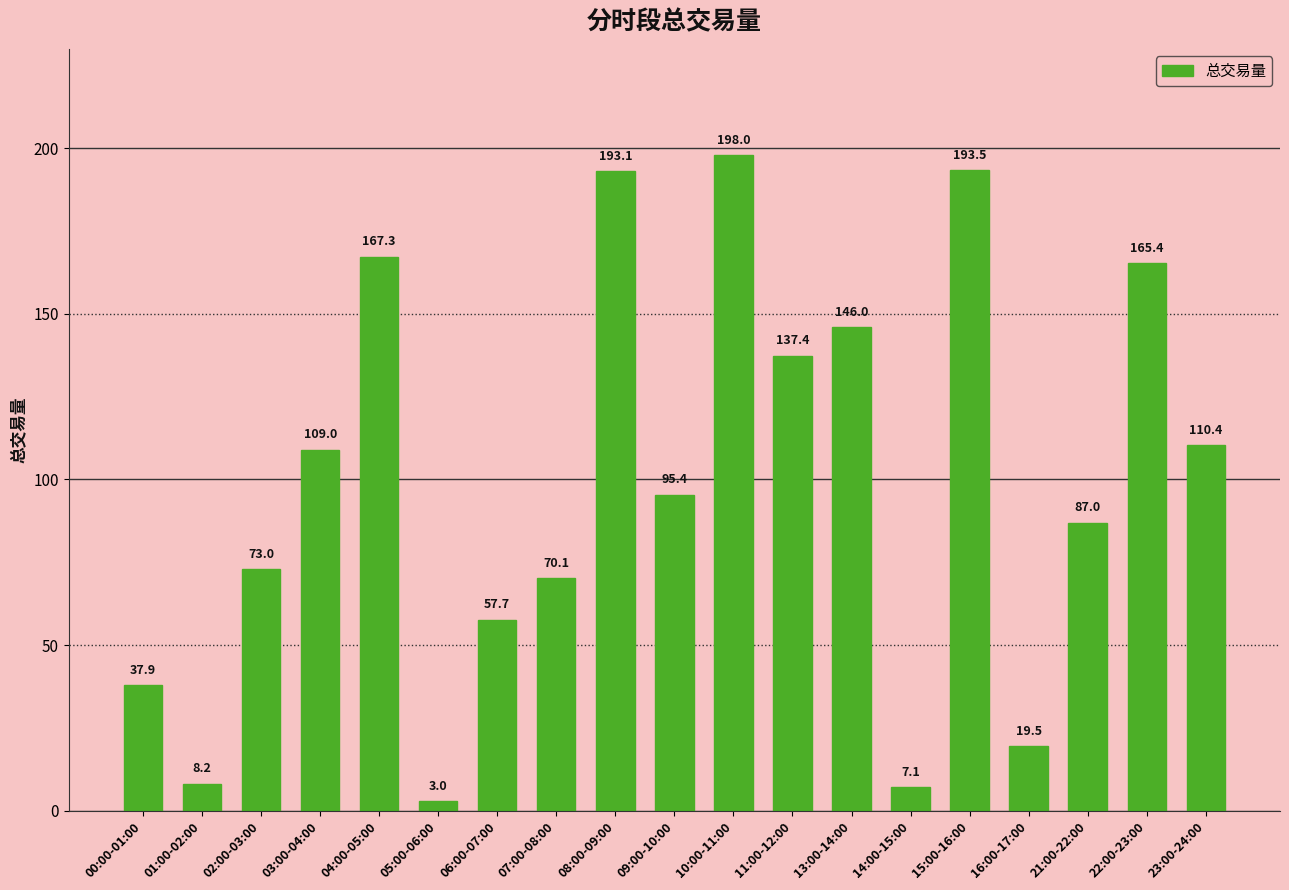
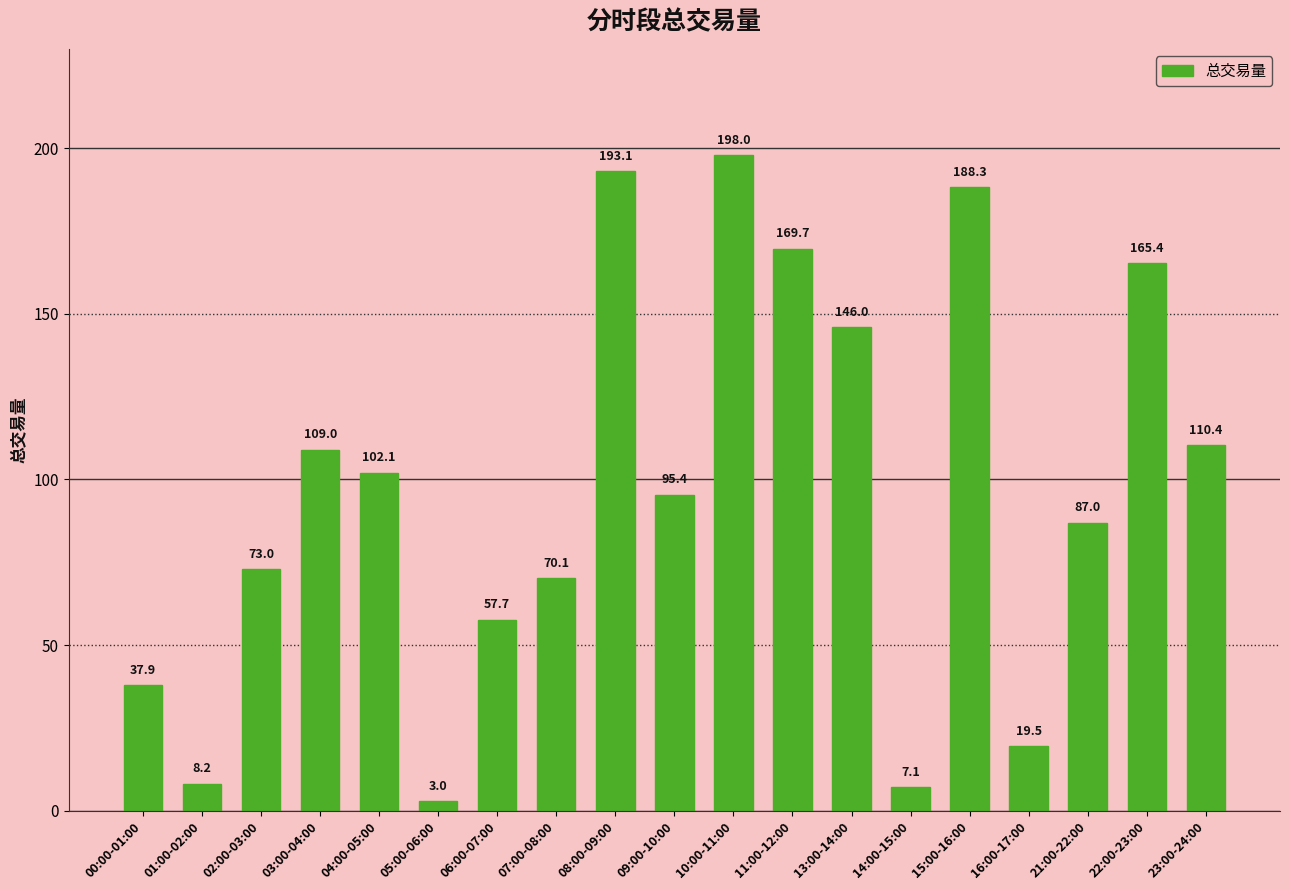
  {
    "00:00-01:00": 37.9,
    "01:00-02:00": 8.2,
    "02:00-03:00": 73.0,
    "03:00-04:00": 109.0,
-   "04:00-05:00": 167.3,
+   "04:00-05:00": 102.1,
    "05:00-06:00": 3.0,
    "06:00-07:00": 57.7,
    "07:00-08:00": 70.1,
    "08:00-09:00": 193.1,
    "09:00-10:00": 95.4,
    "10:00-11:00": 198.0,
-   "11:00-12:00": 137.4,
+   "11:00-12:00": 169.7,
    "13:00-14:00": 146.0,
    "14:00-15:00": 7.1,
-   "15:00-16:00": 193.5,
+   "15:00-16:00": 188.3,
    "16:00-17:00": 19.5,
    "21:00-22:00": 87.0,
    "22:00-23:00": 165.4,
    "23:00-24:00": 110.4
  }
